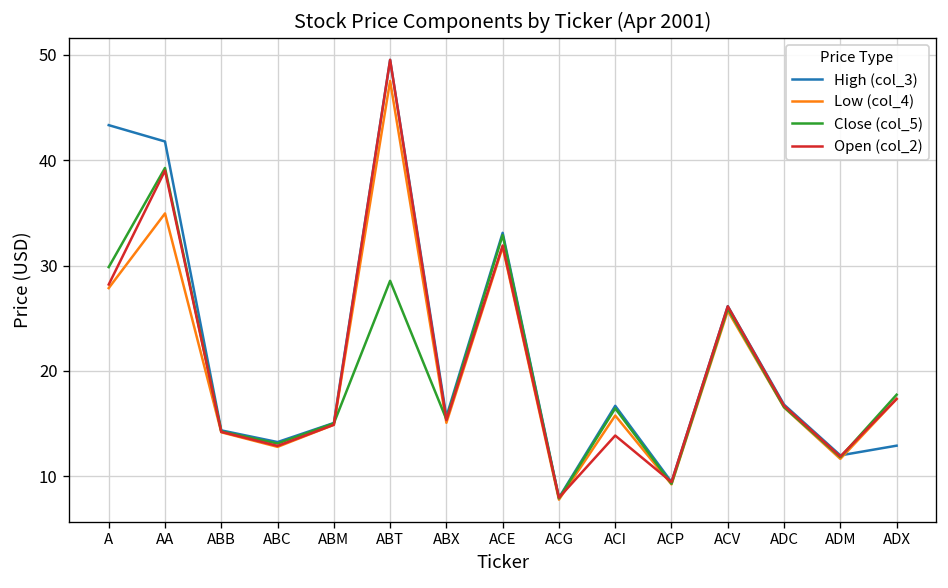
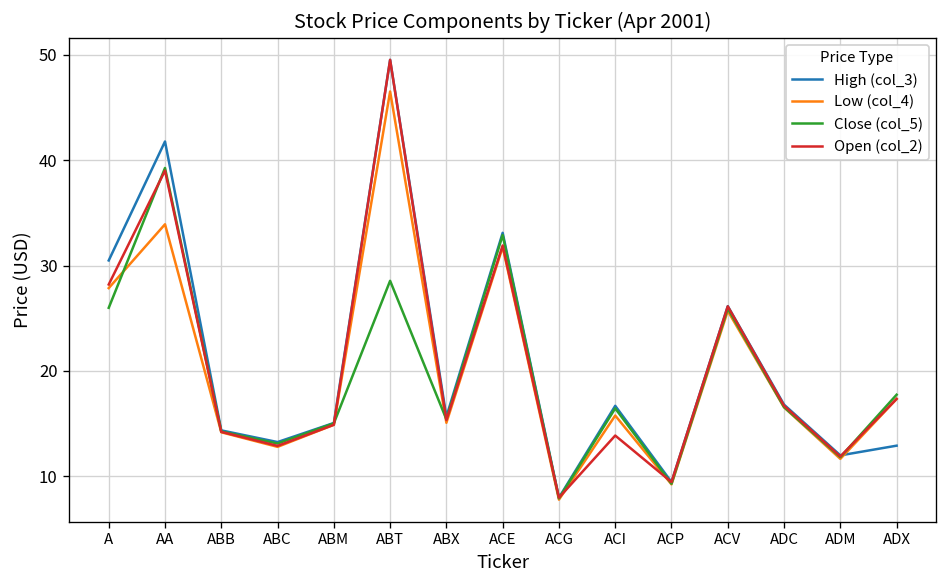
  {
    "High (col_3)": {
-     "A": 43,
+     "A": 30,
      "AA": 42,
      "ADX": 13
    },
    "Low (col_4)": {
      "A": 28,
-     "AA": 35,
-     "ABT": 48,
+     "AA": 34,
+     "ABT": 47,
      "ACI": 16
    },
    "Close (col_5)": {
-     "A": 30,
+     "A": 26,
      "ABT": 29,
      "ADX": 18
    },
    "Open (col_2)": {
      "A": 28,
      "ACI": 14
    }
  }
